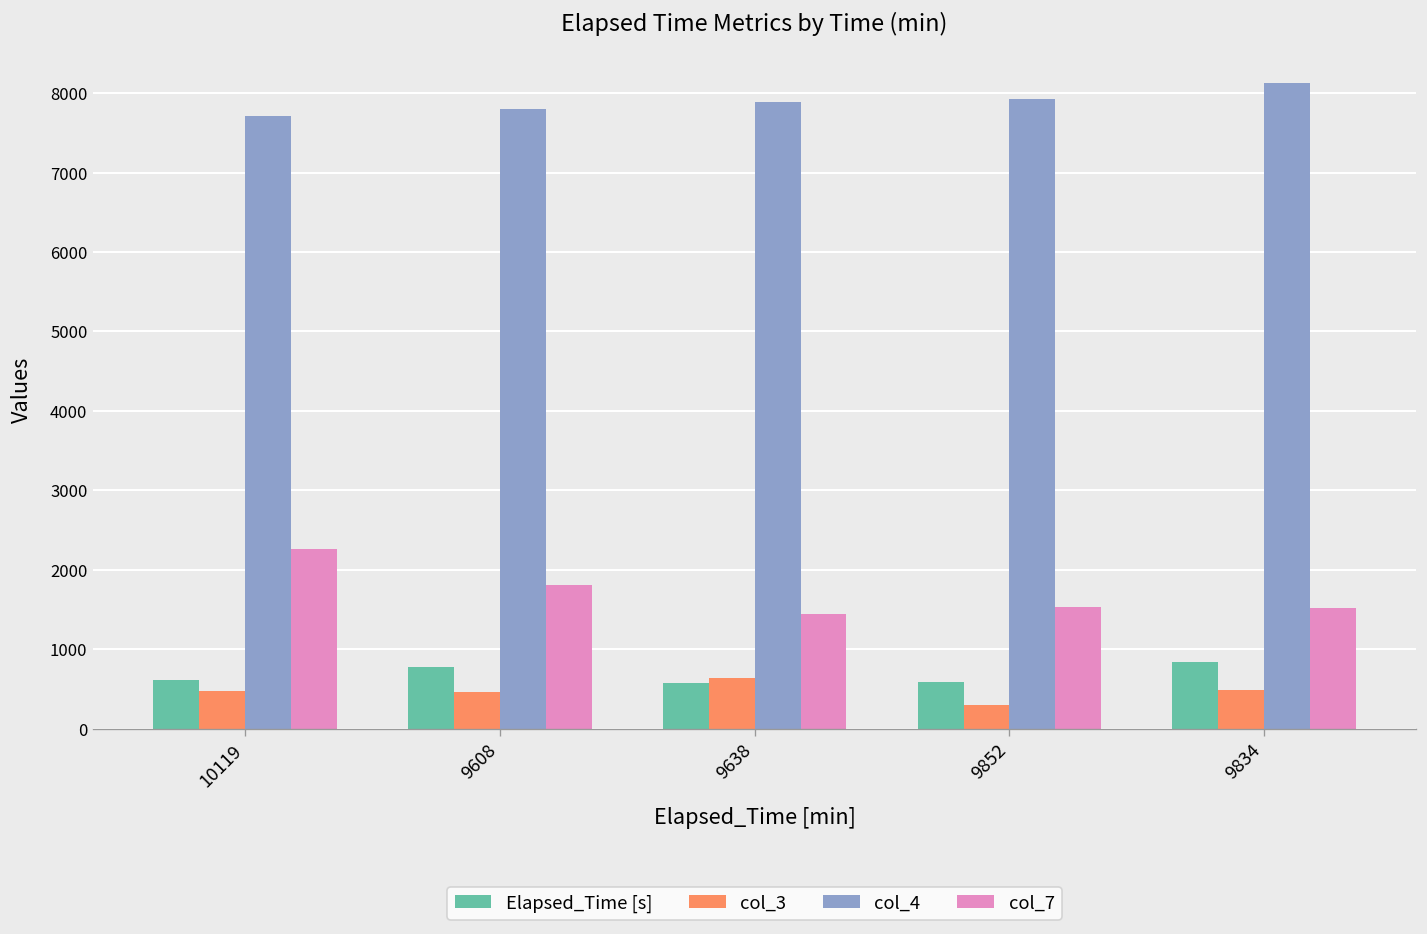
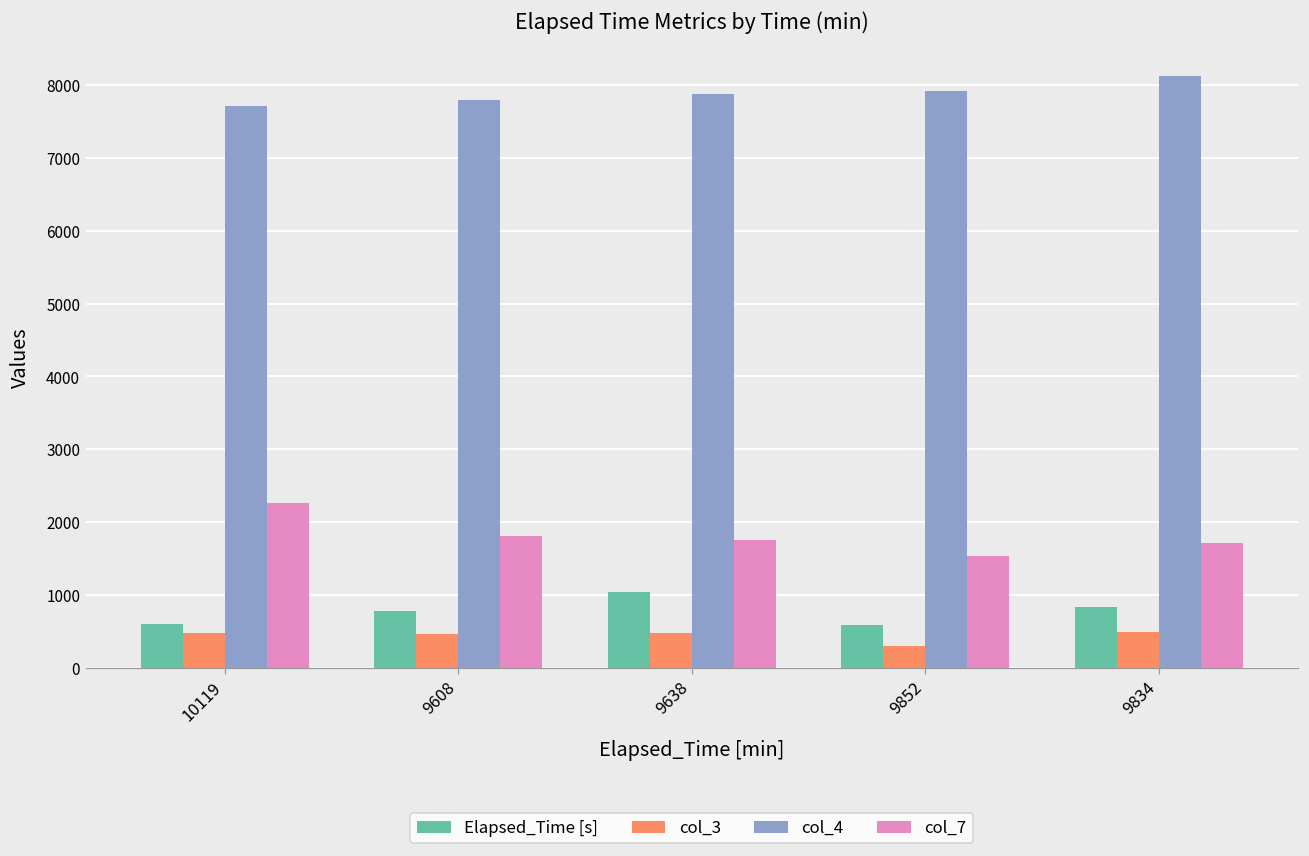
  {
    "Elapsed_Time [s]": {
      "10119": 600,
      "9608": 800,
-     "9638": 600,
+     "9638": 1000,
      "9852": 600,
      "9834": 800
    },
    "col_3": {
      "10119": 500,
      "9608": 500,
-     "9638": 600,
+     "9638": 500,
      "9852": 300,
      "9834": 500
    },
    "col_4": {
      "10119": 7700,
      "9608": 7800,
      "9638": 7900,
      "9852": 7900,
      "9834": 8100
    },
    "col_7": {
      "10119": 2300,
      "9608": 1800,
-     "9638": 1400,
+     "9638": 1800,
      "9852": 1500,
-     "9834": 1500
+     "9834": 1700
    }
  }
